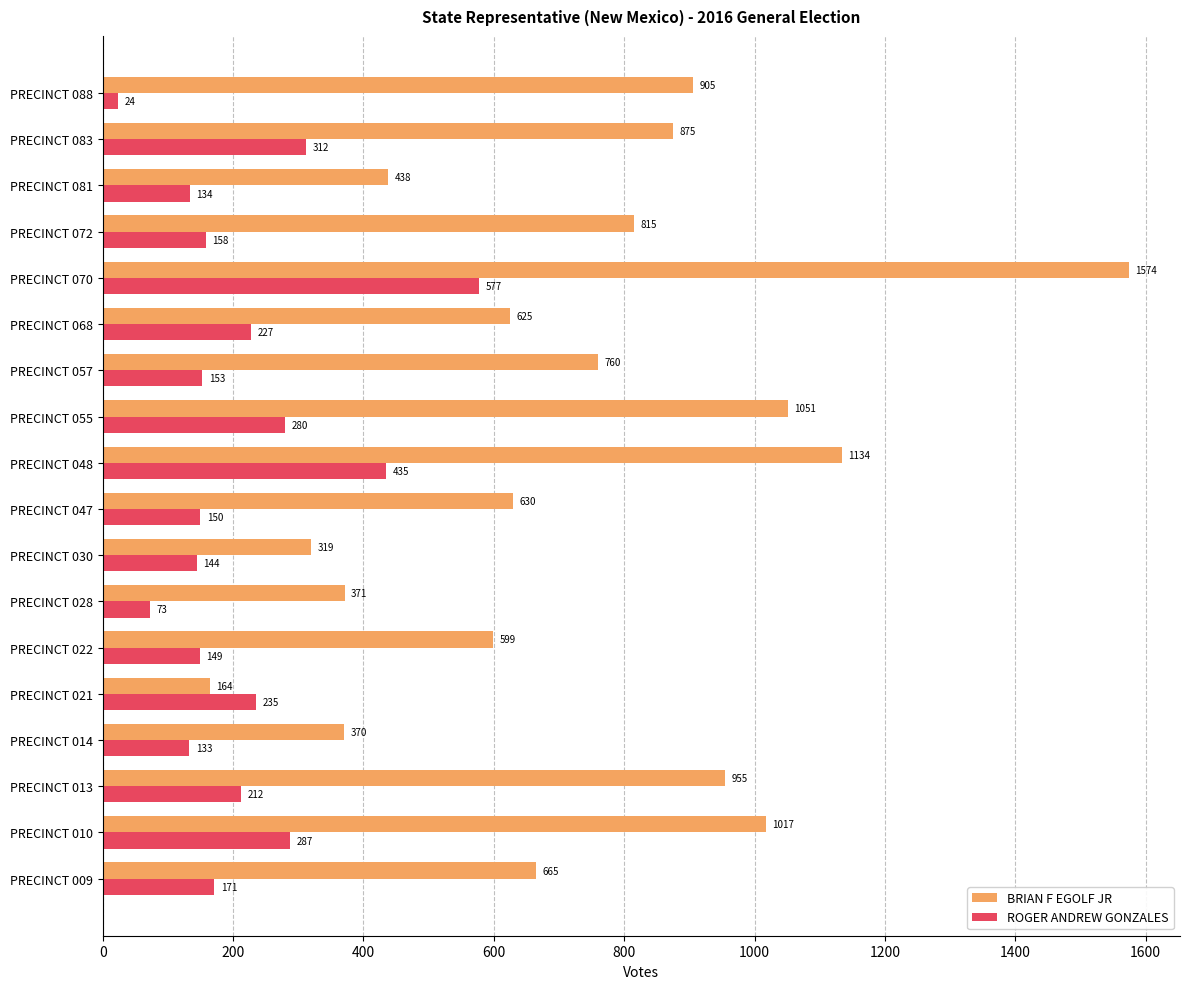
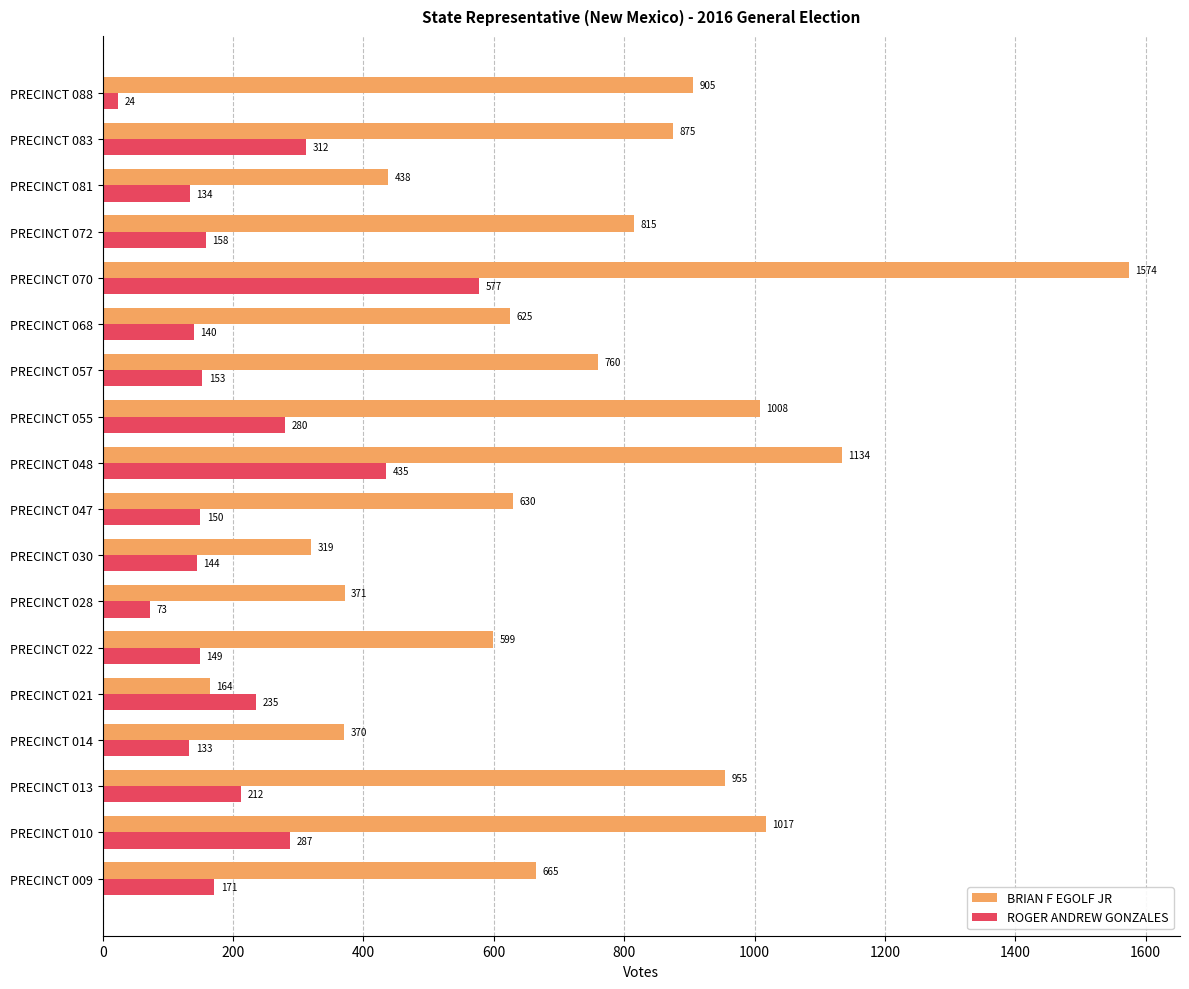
  {
    "BRIAN F EGOLF JR": {
      "PRECINCT 088": 905,
      "PRECINCT 083": 875,
      "PRECINCT 081": 438,
      "PRECINCT 072": 815,
      "PRECINCT 070": 1574,
      "PRECINCT 068": 625,
      "PRECINCT 057": 760,
-     "PRECINCT 055": 1051,
+     "PRECINCT 055": 1008,
      "PRECINCT 048": 1134,
      "PRECINCT 047": 630,
      "PRECINCT 030": 319,
      "PRECINCT 028": 371,
      "PRECINCT 022": 599,
      "PRECINCT 021": 164,
      "PRECINCT 014": 370,
      "PRECINCT 013": 955,
      "PRECINCT 010": 1017,
      "PRECINCT 009": 665
    },
    "ROGER ANDREW GONZALES": {
      "PRECINCT 088": 24,
      "PRECINCT 083": 312,
      "PRECINCT 081": 134,
      "PRECINCT 072": 158,
      "PRECINCT 070": 577,
-     "PRECINCT 068": 227,
+     "PRECINCT 068": 140,
      "PRECINCT 057": 153,
      "PRECINCT 055": 280,
      "PRECINCT 048": 435,
      "PRECINCT 047": 150,
      "PRECINCT 030": 144,
      "PRECINCT 028": 73,
      "PRECINCT 022": 149,
      "PRECINCT 021": 235,
      "PRECINCT 014": 133,
      "PRECINCT 013": 212,
      "PRECINCT 010": 287,
      "PRECINCT 009": 171
    }
  }
